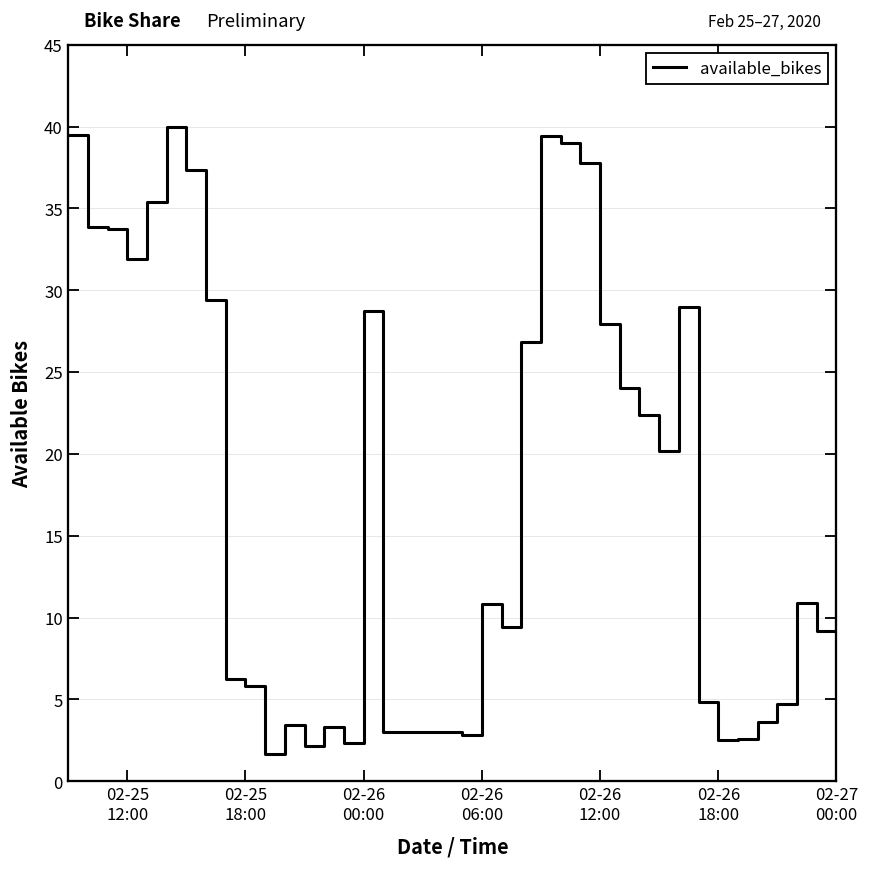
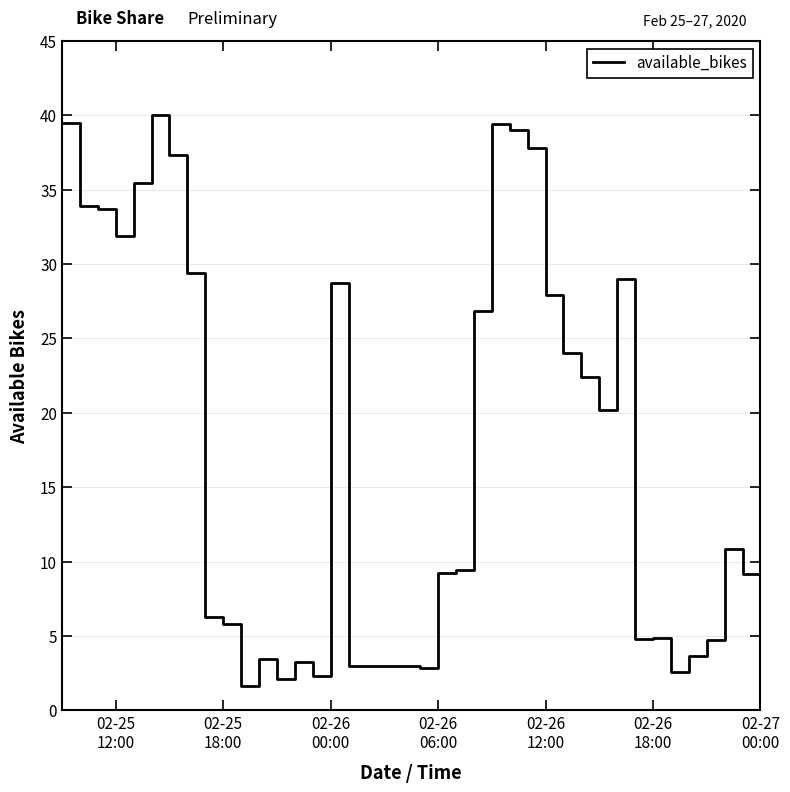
  {
    "02-25 12:00": 31.9,
    "02-25 18:00": 5.8,
    "02-26 00:00": 28.7,
-   "02-26 06:00": 10.8,
+   "02-26 06:00": 9.3,
    "02-26 12:00": 27.9,
-   "02-26 18:00": 2.5,
+   "02-26 18:00": 4.9,
    "02-27 00:00": 11.0
  }
